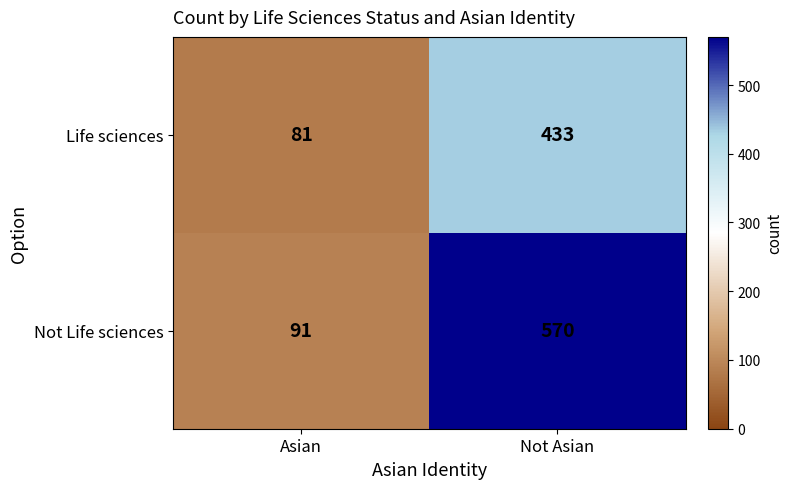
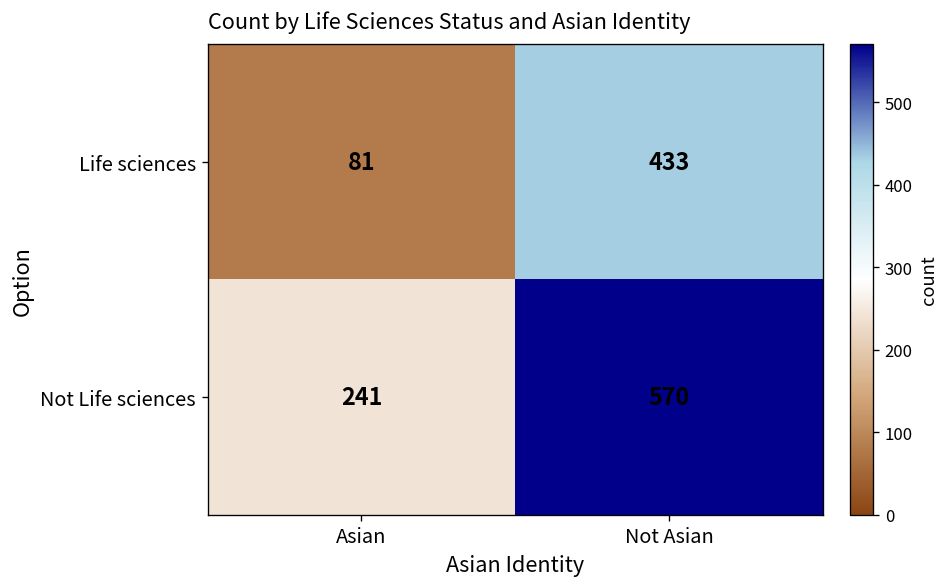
  {
    "Life sciences": {
      "Asian": 81,
      "Not Asian": 433
    },
    "Not Life sciences": {
-     "Asian": 91,
+     "Asian": 241,
      "Not Asian": 570
    }
  }
